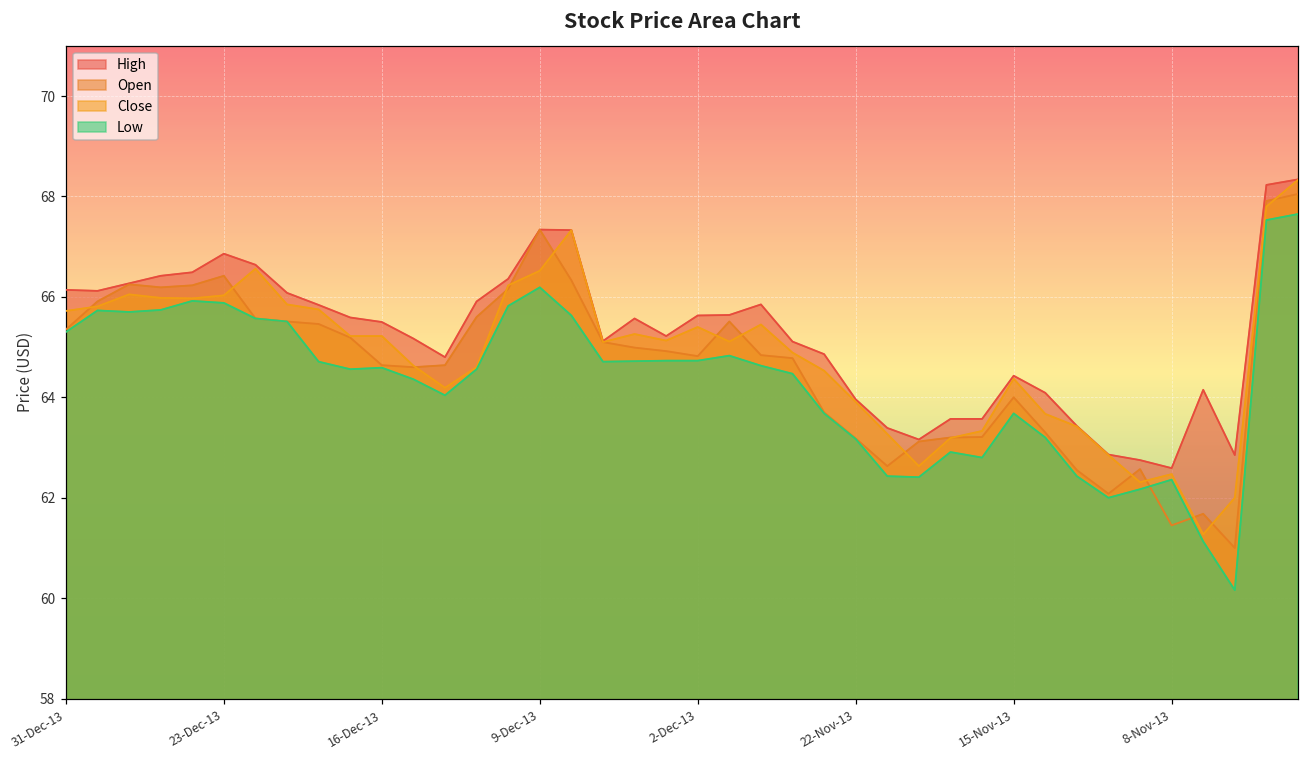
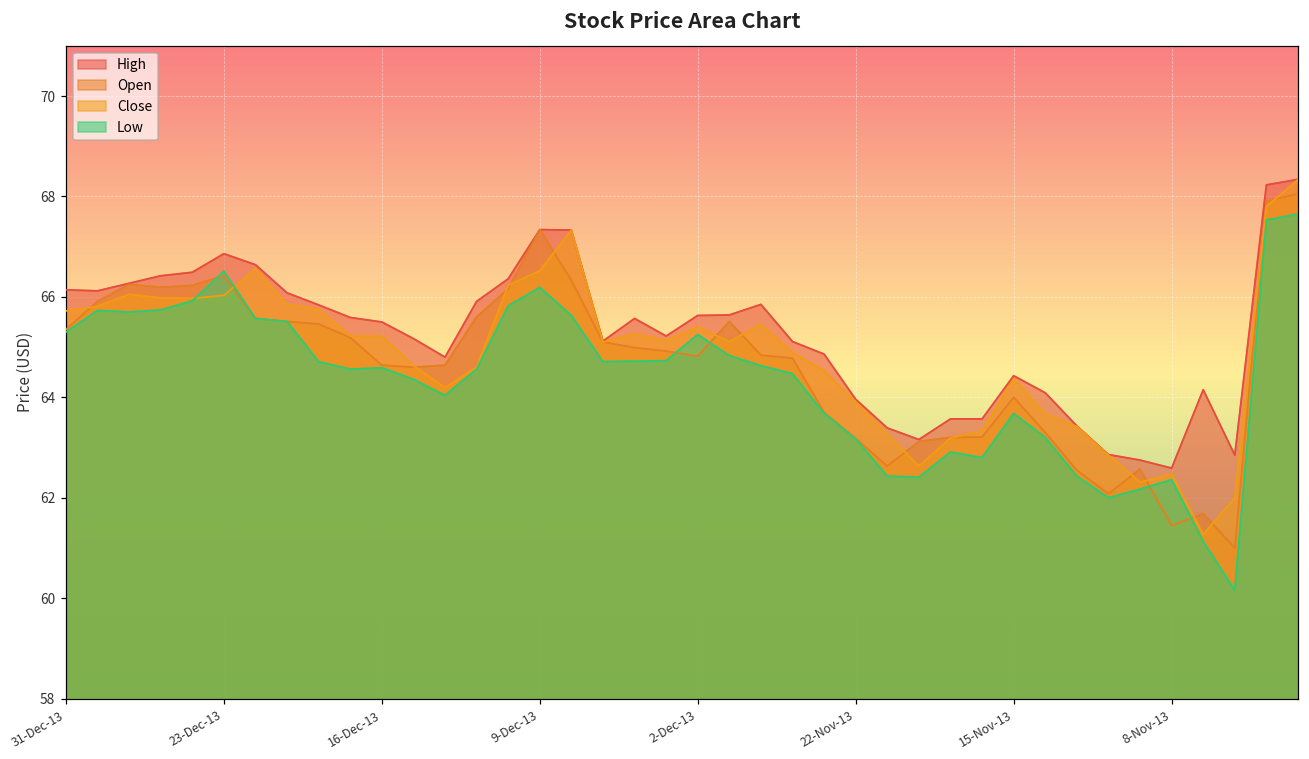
  {
    "Low": {
-     "23-Dec-13": 65.9,
+     "23-Dec-13": 66.5,
      "9-Dec-13": 66.2,
-     "2-Dec-13": 64.7,
+     "2-Dec-13": 65.3,
      "15-Nov-13": 63.7,
      "8-Nov-13": 62.4
    }
  }
